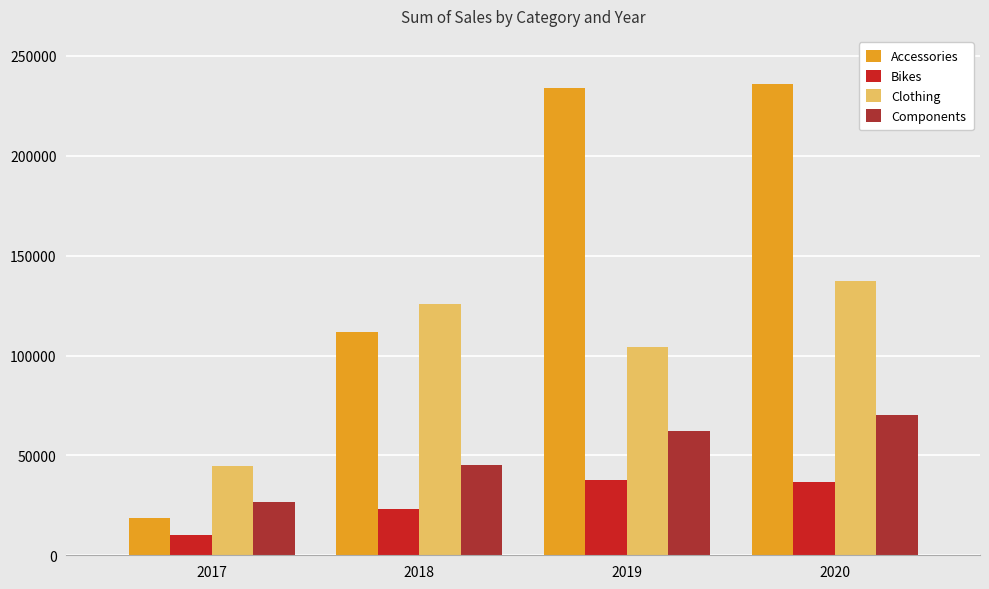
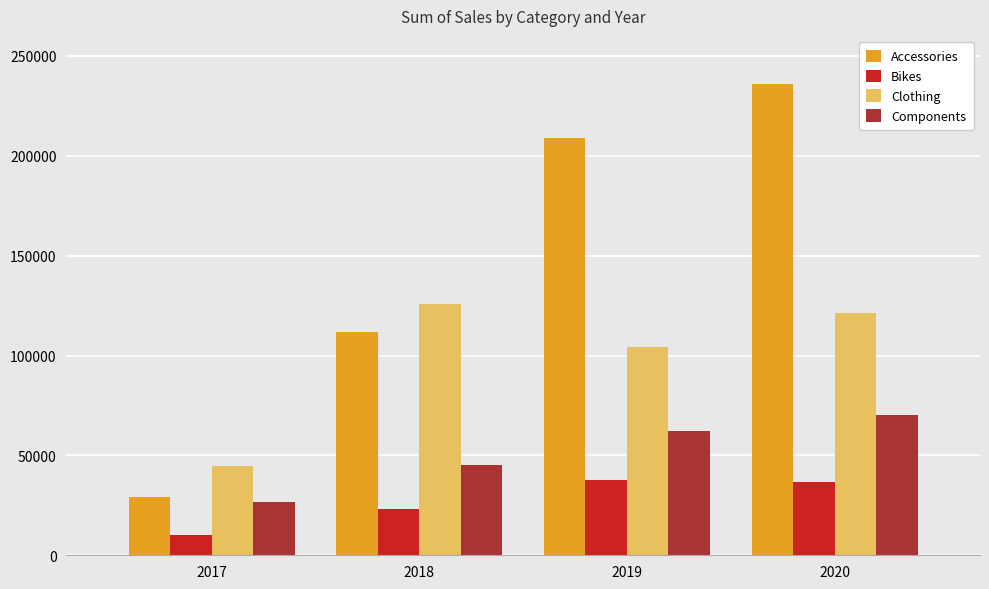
  {
    "Accessories": {
-     "2017": 18000,
+     "2017": 29000,
      "2018": 112000,
-     "2019": 234000,
+     "2019": 209000,
      "2020": 236000
    },
    "Clothing": {
      "2017": 45000,
      "2018": 126000,
      "2019": 104000,
-     "2020": 137000
+     "2020": 121000
    }
  }
